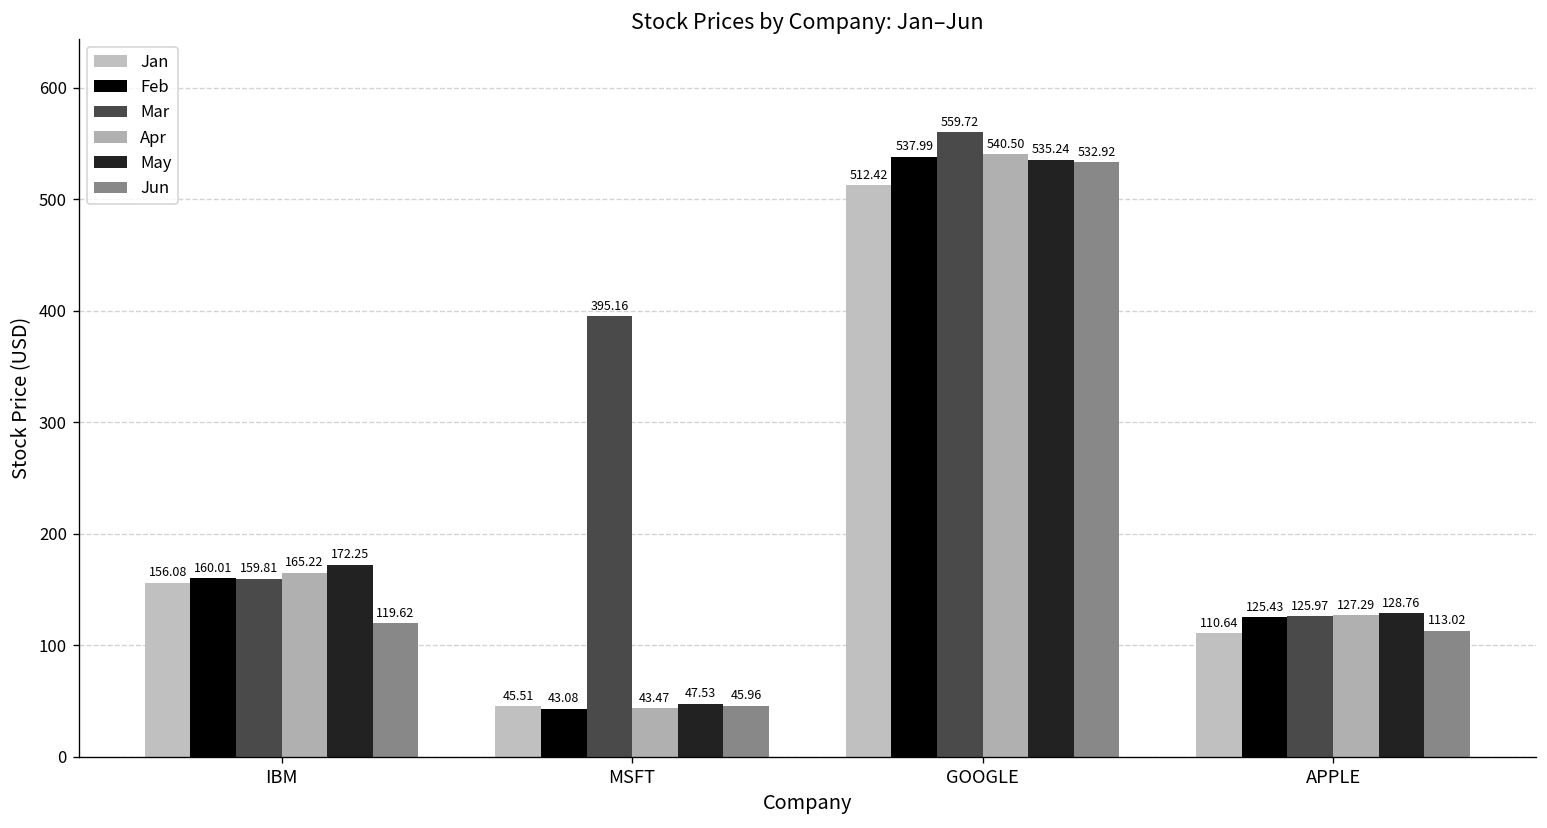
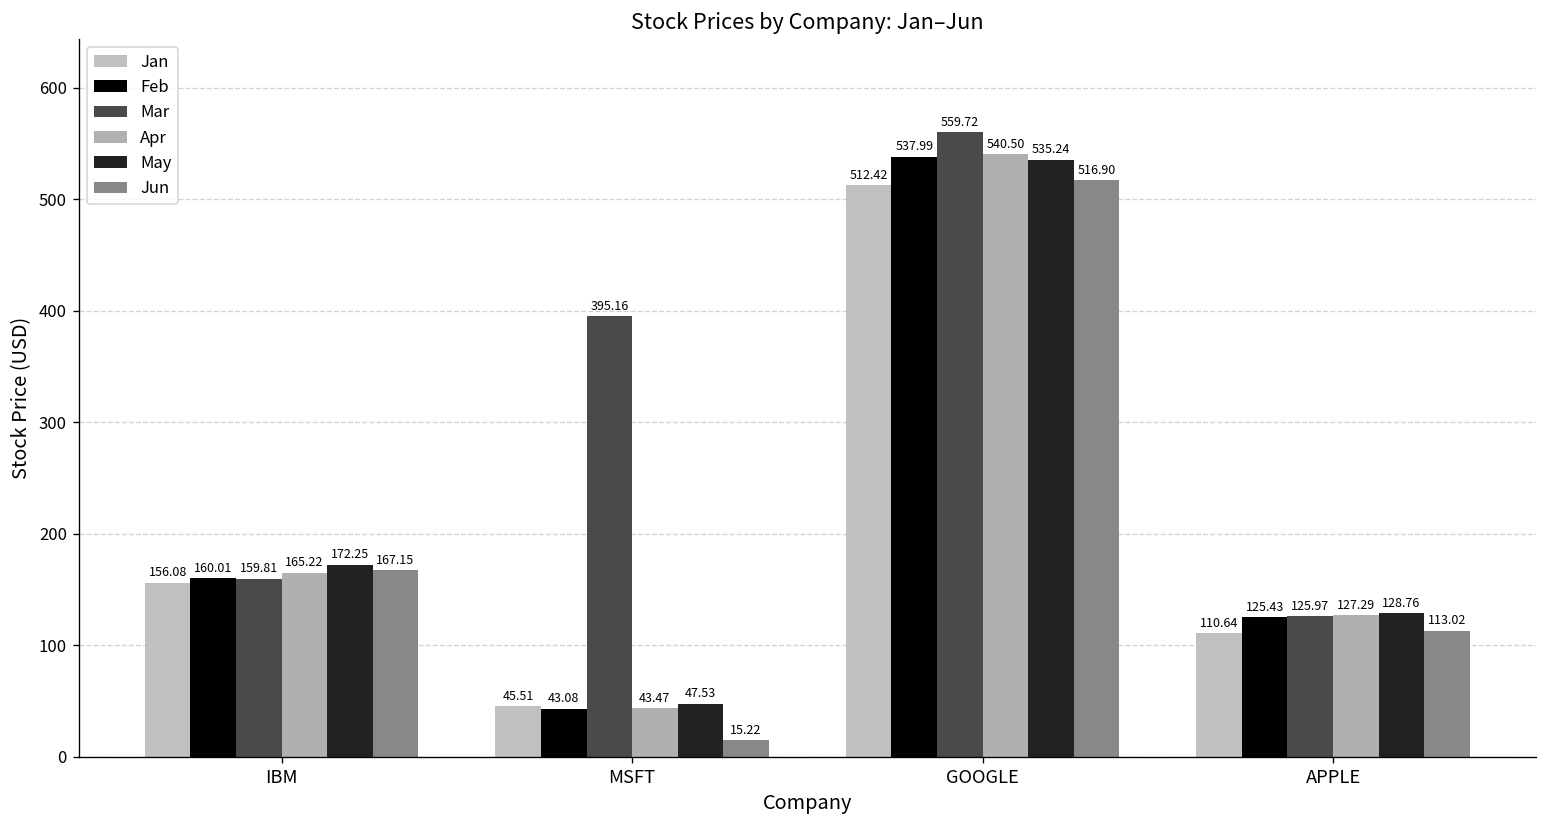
  {
    "Mar": {
      "IBM": 159.81,
      "MSFT": 395.16,
      "GOOGLE": 559.72,
      "APPLE": 125.97
    },
    "Jun": {
-     "IBM": 119.62,
-     "MSFT": 45.96,
-     "GOOGLE": 532.92,
+     "IBM": 167.15,
+     "MSFT": 15.22,
+     "GOOGLE": 516.90,
      "APPLE": 113.02
    }
  }
